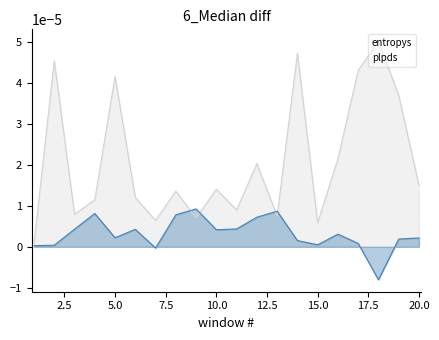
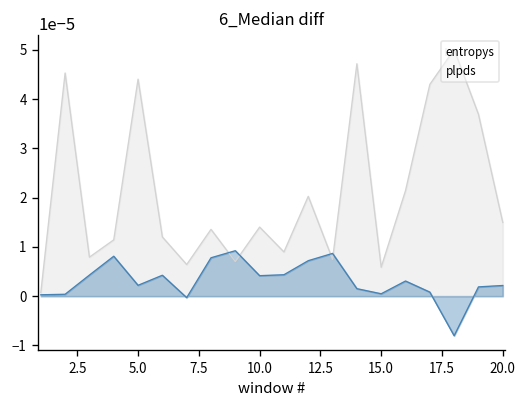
  {
    "entropys": {
-     "5.0": 0.000042,
+     "5.0": 0.000044,
      "10.0": 0.000014,
      "15.0": 0.000006,
      "20.0": 0.000015
    }
  }
